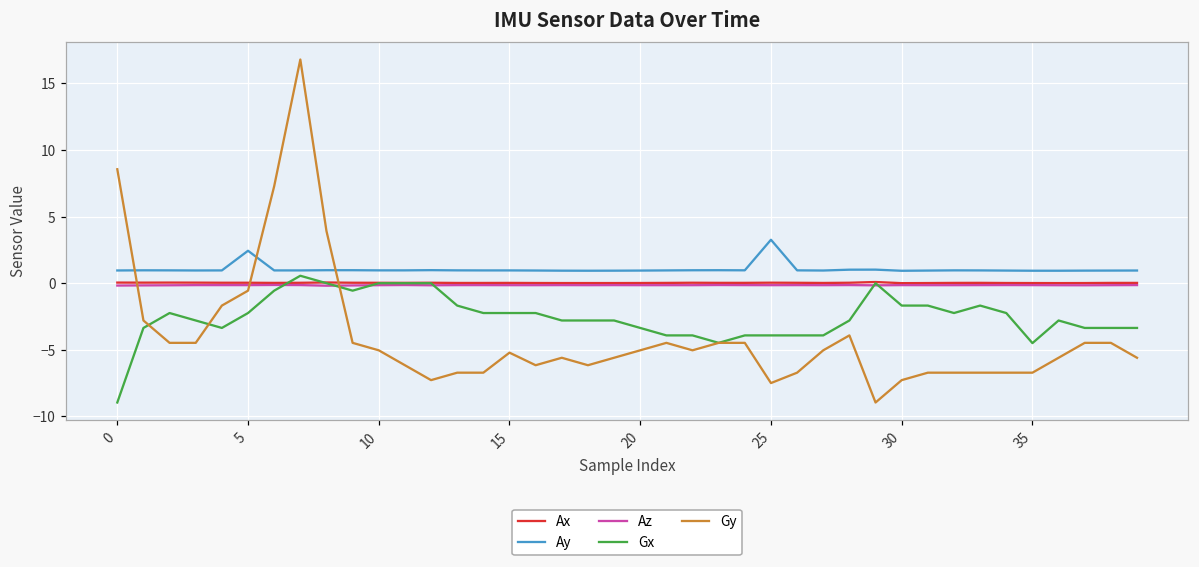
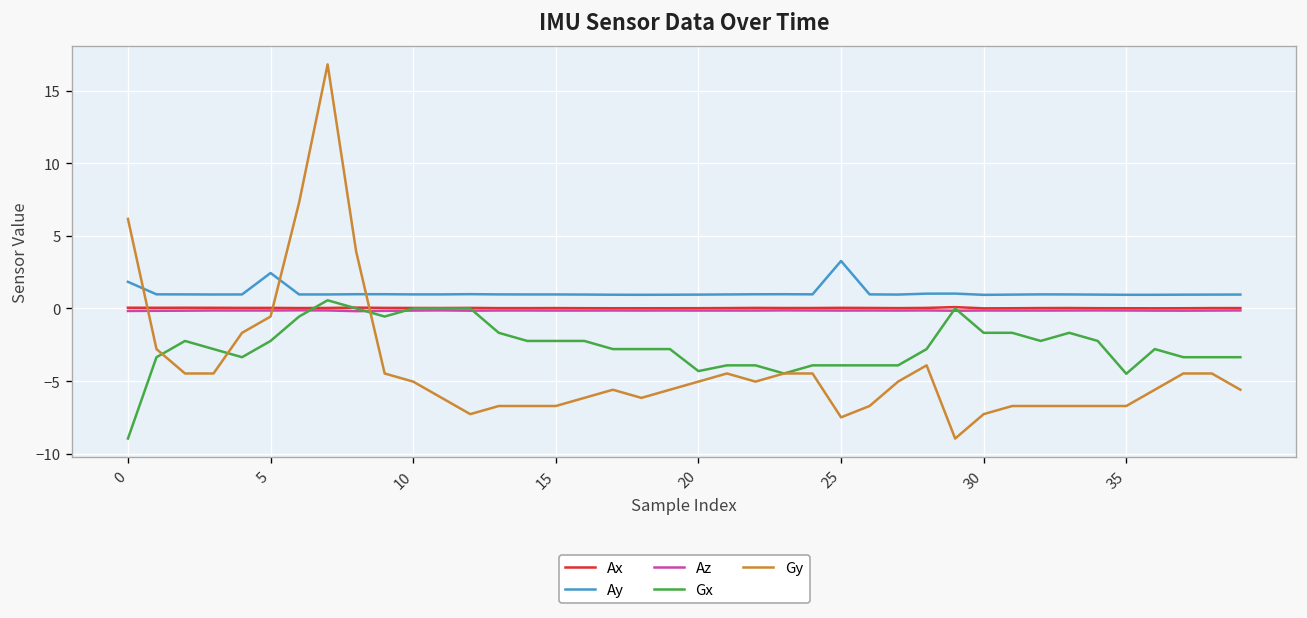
  {
    "Ax": {
      "0": 0.0
    },
    "Ay": {
-     "0": 1.0,
+     "0": 1.8,
      "5": 2.4,
      "10": 1.0,
      "15": 1.0,
      "20": 0.9,
      "25": 3.3,
      "30": 0.9,
      "35": 0.9
    },
    "Az": {
      "0": -0.2
    },
    "Gx": {
      "0": -9.0,
      "5": -2.2,
      "15": -2.2,
-     "20": -3.4,
+     "20": -4.3,
      "25": -3.9,
      "30": -1.7,
      "35": -4.5
    },
    "Gy": {
-     "0": 8.6,
+     "0": 6.2,
      "5": -0.6,
      "10": -5.0,
-     "15": -5.2,
+     "15": -6.7,
      "20": -5.0,
      "25": -7.5,
      "30": -7.3,
      "35": -6.7
    }
  }
